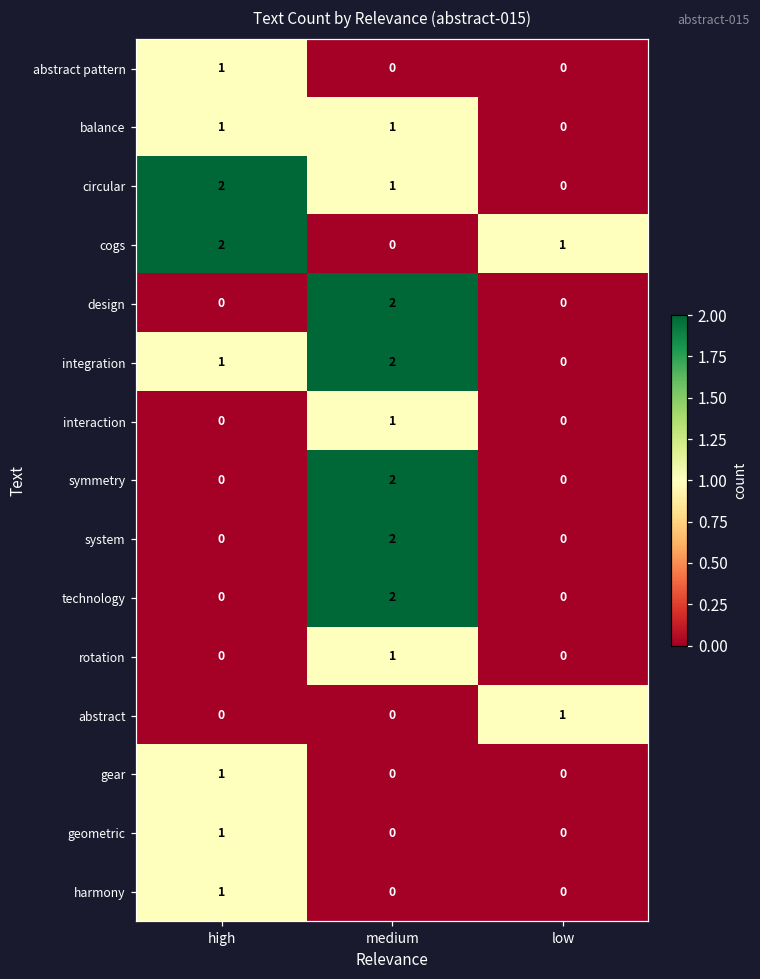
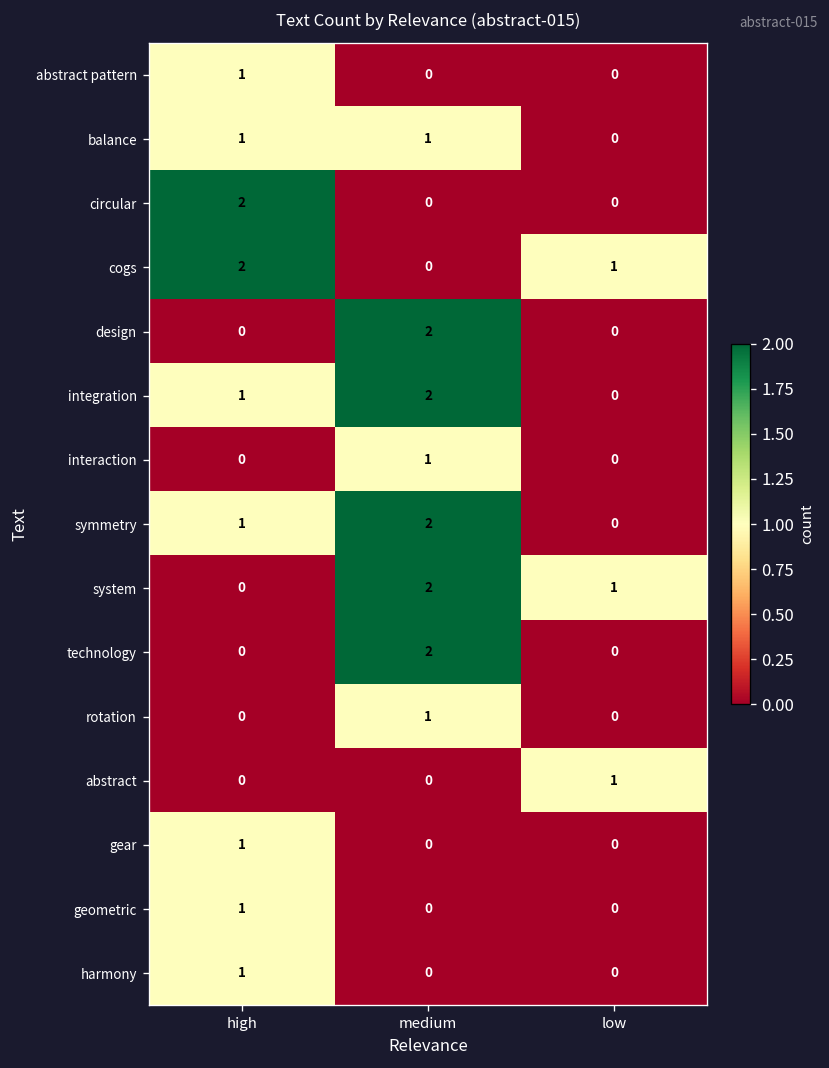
  {
    "abstract pattern": {
      "high": 1,
      "medium": 0,
      "low": 0
    },
    "balance": {
      "high": 1,
      "medium": 1,
      "low": 0
    },
    "circular": {
      "high": 2,
-     "medium": 1,
+     "medium": 0,
      "low": 0
    },
    "cogs": {
      "high": 2,
      "medium": 0,
      "low": 1
    },
    "design": {
      "high": 0,
      "medium": 2,
      "low": 0
    },
    "integration": {
      "high": 1,
      "medium": 2,
      "low": 0
    },
    "interaction": {
      "high": 0,
      "medium": 1,
      "low": 0
    },
    "symmetry": {
-     "high": 0,
+     "high": 1,
      "medium": 2,
      "low": 0
    },
    "system": {
      "high": 0,
      "medium": 2,
-     "low": 0
+     "low": 1
    },
    "technology": {
      "high": 0,
      "medium": 2,
      "low": 0
    },
    "rotation": {
      "high": 0,
      "medium": 1,
      "low": 0
    },
    "abstract": {
      "high": 0,
      "medium": 0,
      "low": 1
    },
    "gear": {
      "high": 1,
      "medium": 0,
      "low": 0
    },
    "geometric": {
      "high": 1,
      "medium": 0,
      "low": 0
    },
    "harmony": {
      "high": 1,
      "medium": 0,
      "low": 0
    }
  }
